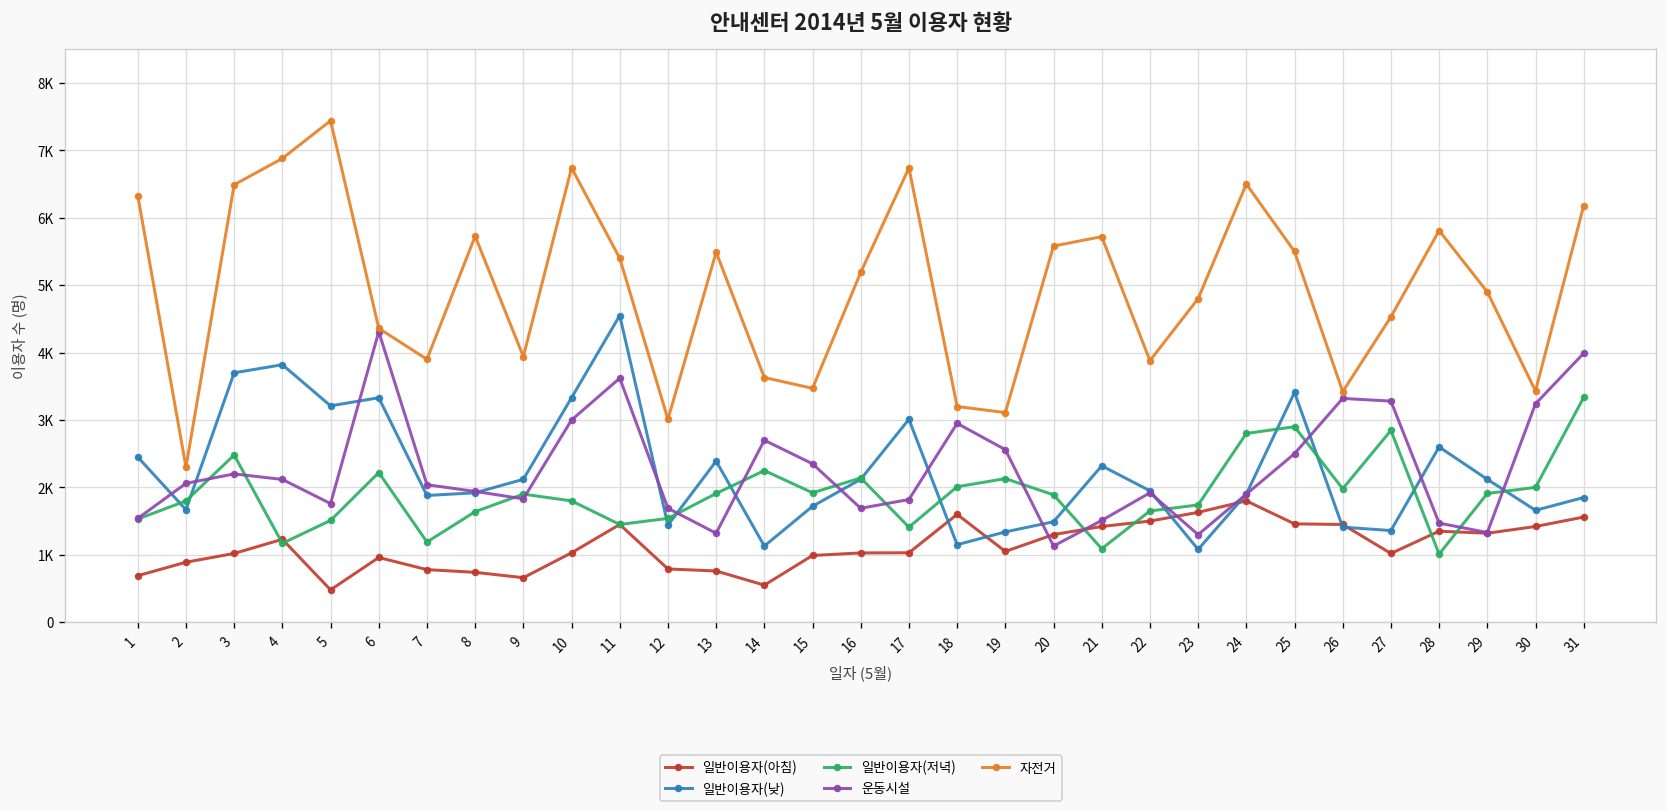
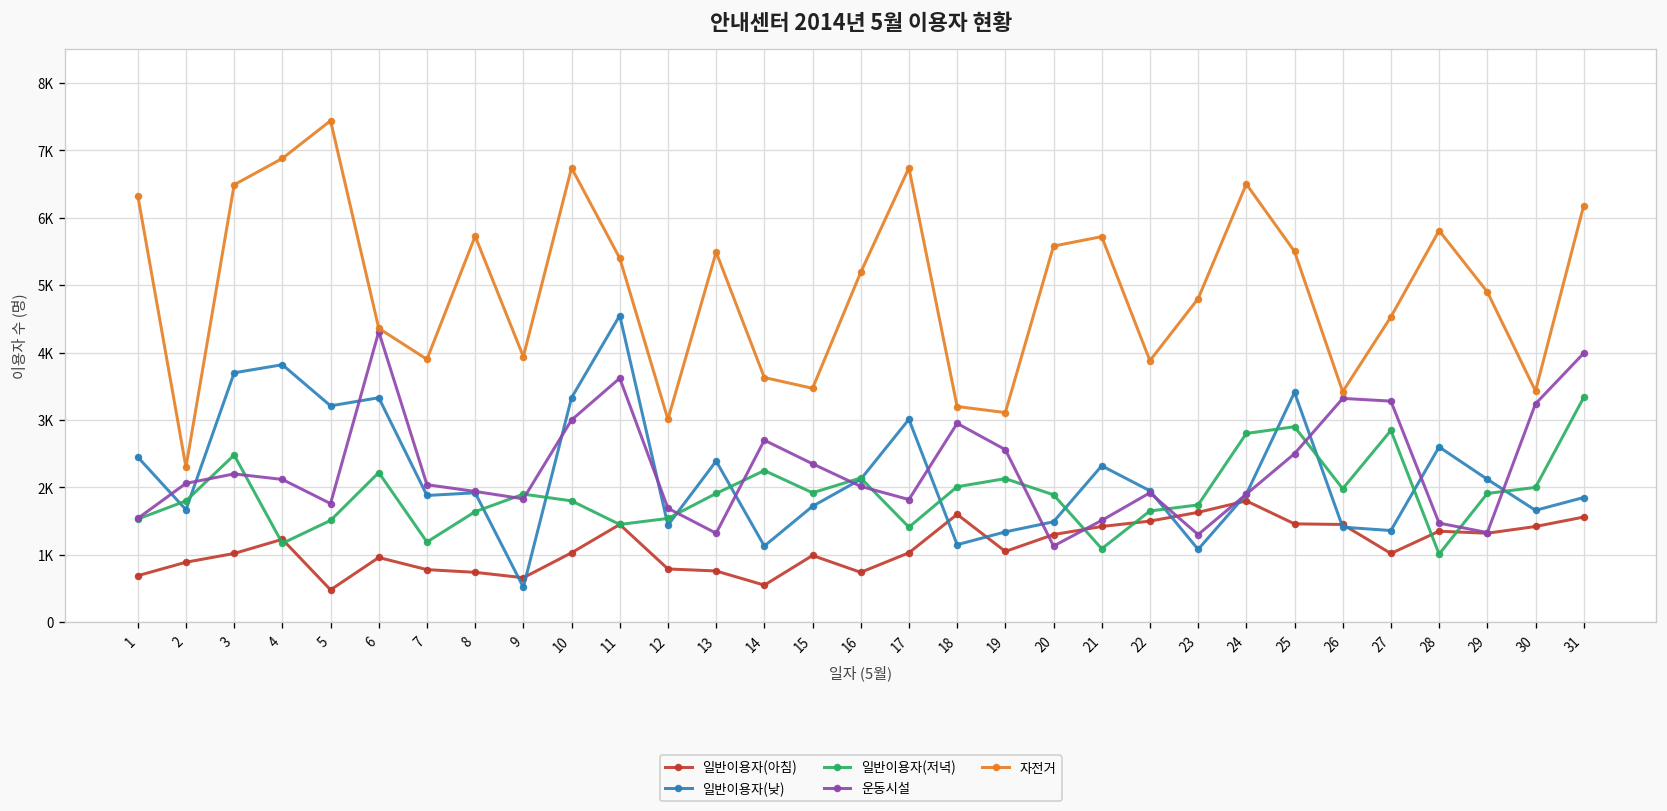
  {
    "일반이용자(아침)": {
      "1": 700,
      "2": 900,
      "3": 1000,
      "4": 1200,
      "5": 500,
      "6": 1000,
      "7": 800,
      "8": 700,
      "9": 700,
      "10": 1000,
      "12": 800,
      "13": 800,
      "14": 600,
      "15": 1000,
-     "16": 1000,
+     "16": 700,
      "17": 1000,
      "18": 1600,
      "19": 1100,
      "20": 1300,
      "21": 1400,
      "22": 1500,
      "23": 1600,
      "24": 1800,
      "25": 1500,
      "27": 1000,
      "28": 1400,
      "30": 1400,
      "31": 1600
    },
    "일반이용자(낮)": {
      "1": 2500,
      "2": 1700,
      "3": 3700,
      "4": 3800,
      "5": 3200,
      "6": 3300,
      "7": 1900,
-     "9": 2100,
+     "9": 500,
      "10": 3300,
      "11": 4600,
      "12": 1400,
      "13": 2400,
      "14": 1100,
      "15": 1700,
      "17": 3000,
      "18": 1200,
      "19": 1300,
      "20": 1500,
      "21": 2300,
      "23": 1100,
      "25": 3400,
      "27": 1400,
      "28": 2600,
      "29": 2100,
      "30": 1700,
      "31": 1900
    },
    "일반이용자(저녁)": {
      "2": 1800,
      "3": 2500,
      "4": 1200,
      "5": 1500,
      "6": 2200,
      "7": 1200,
      "8": 1600,
      "9": 1900,
      "10": 1800,
      "12": 1500,
      "13": 1900,
      "14": 2300,
      "15": 1900,
      "17": 1400,
      "18": 2000,
      "19": 2100,
      "20": 1900,
      "21": 1100,
      "22": 1700,
      "23": 1700,
      "24": 2800,
      "25": 2900,
      "26": 2000,
      "27": 2800,
      "28": 1000,
      "29": 1900,
      "30": 2000,
      "31": 3300
    },
    "운동시설": {
      "2": 2100,
      "3": 2200,
      "4": 2100,
      "5": 1800,
      "6": 4300,
      "7": 2000,
      "9": 1800,
      "10": 3000,
      "11": 3600,
      "12": 1700,
      "13": 1300,
      "14": 2700,
      "15": 2400,
-     "16": 1700,
+     "16": 2000,
      "17": 1800,
      "18": 3000,
      "19": 2600,
      "20": 1100,
      "21": 1500,
      "23": 1300,
      "25": 2500,
      "26": 3300,
      "27": 3300,
      "28": 1500,
      "30": 3200,
      "31": 4000
    },
    "자전거": {
      "1": 6300,
      "2": 2300,
      "3": 6500,
      "4": 6900,
      "5": 7400,
      "6": 4400,
      "7": 3900,
      "8": 5700,
      "9": 3900,
      "10": 6700,
      "11": 5400,
      "12": 3000,
      "13": 5500,
      "14": 3600,
      "15": 3500,
      "16": 5200,
      "17": 6700,
      "18": 3200,
      "19": 3100,
      "20": 5600,
      "21": 5700,
      "22": 3900,
      "23": 4800,
      "24": 6500,
      "25": 5500,
      "26": 3400,
      "27": 4500,
      "28": 5800,
      "29": 4900,
      "30": 3400,
      "31": 6200
    }
  }
